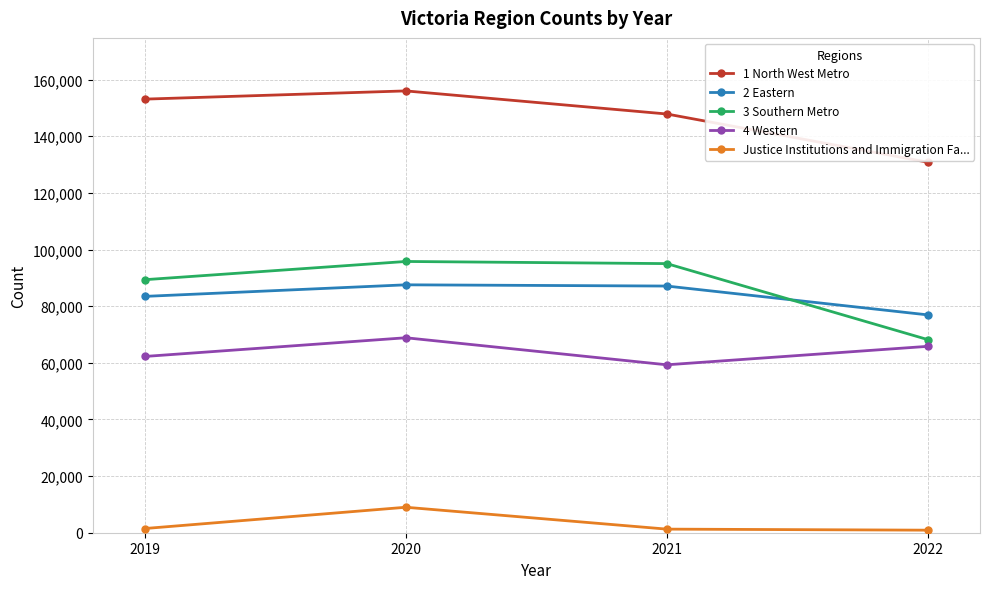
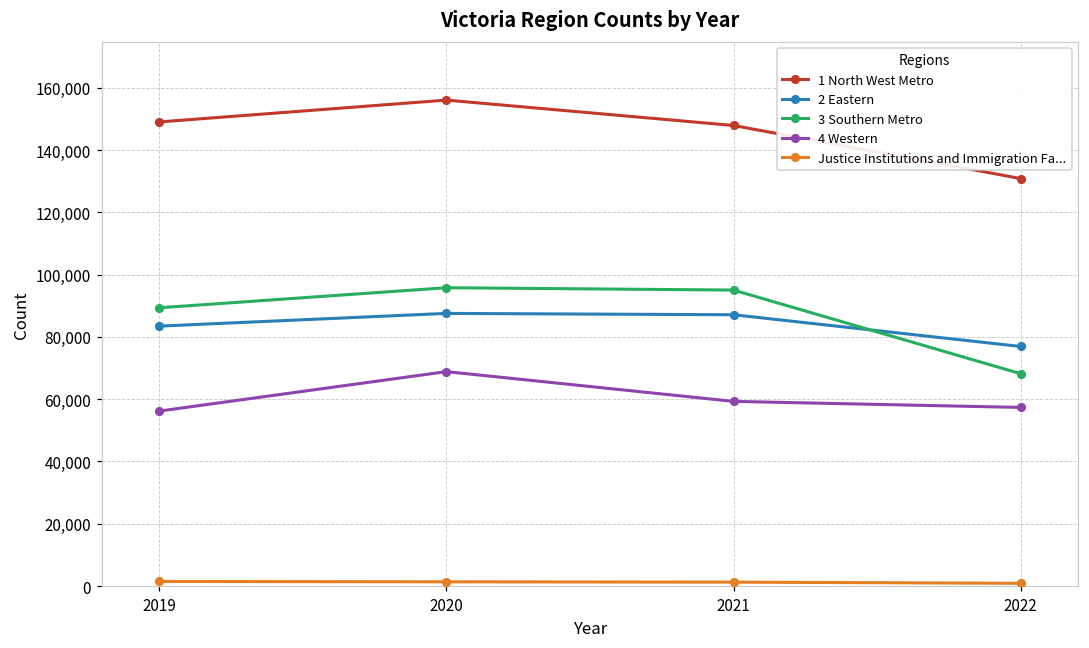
  {
    "1 North West Metro": {
-     "2019": "153,000",
+     "2019": "149,000",
      "2020": "156,000",
      "2021": "148,000",
      "2022": "131,000"
    },
    "2 Eastern": {
      "2019": "83,000",
      "2020": "88,000",
      "2021": "87,000",
      "2022": "77,000"
    },
    "3 Southern Metro": {
      "2019": "89,000",
      "2020": "96,000",
      "2021": "95,000",
      "2022": "68,000"
    },
    "4 Western": {
-     "2019": "62,000",
+     "2019": "56,000",
      "2020": "69,000",
      "2021": "59,000",
-     "2022": "66,000"
+     "2022": "57,000"
    },
    "Justice Institutions and Immigration Fa...": {
      "2019": "1,000",
-     "2020": "9,000",
+     "2020": "1,000",
      "2021": "1,000",
      "2022": "1,000"
    }
  }
